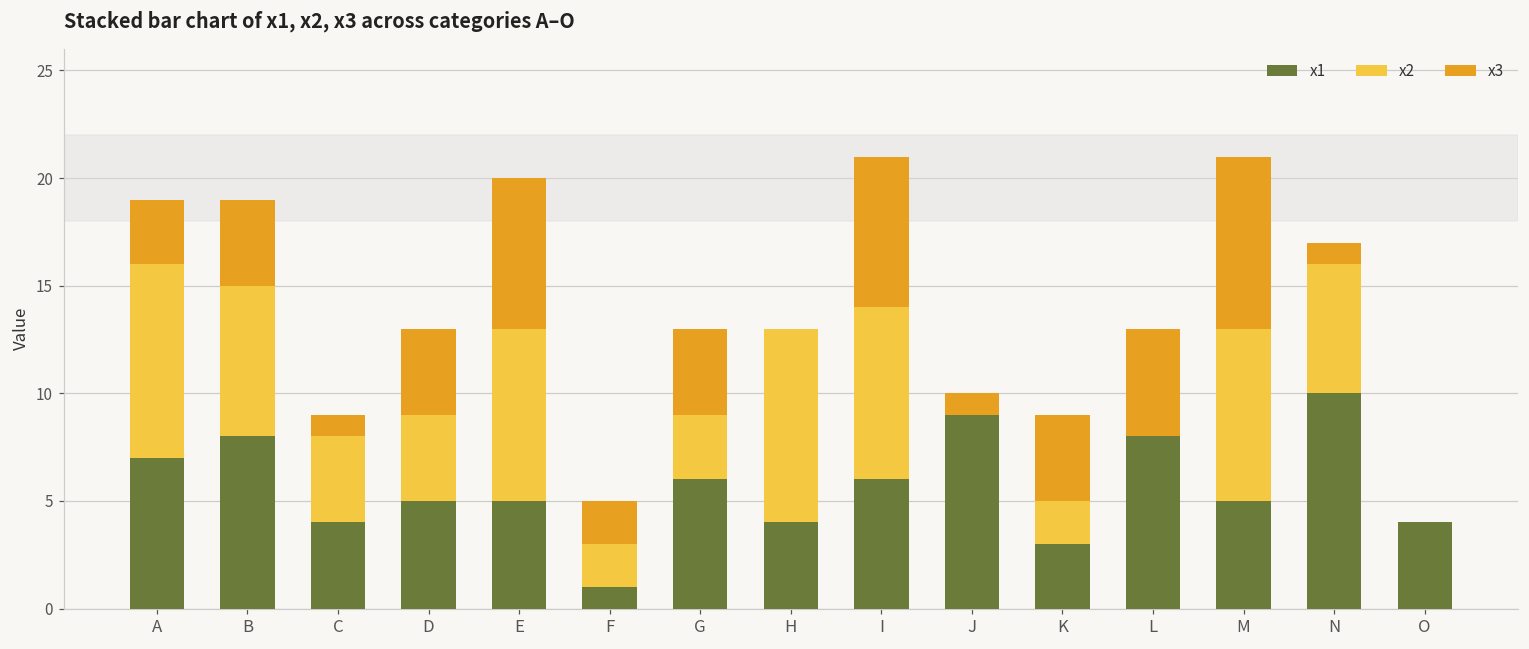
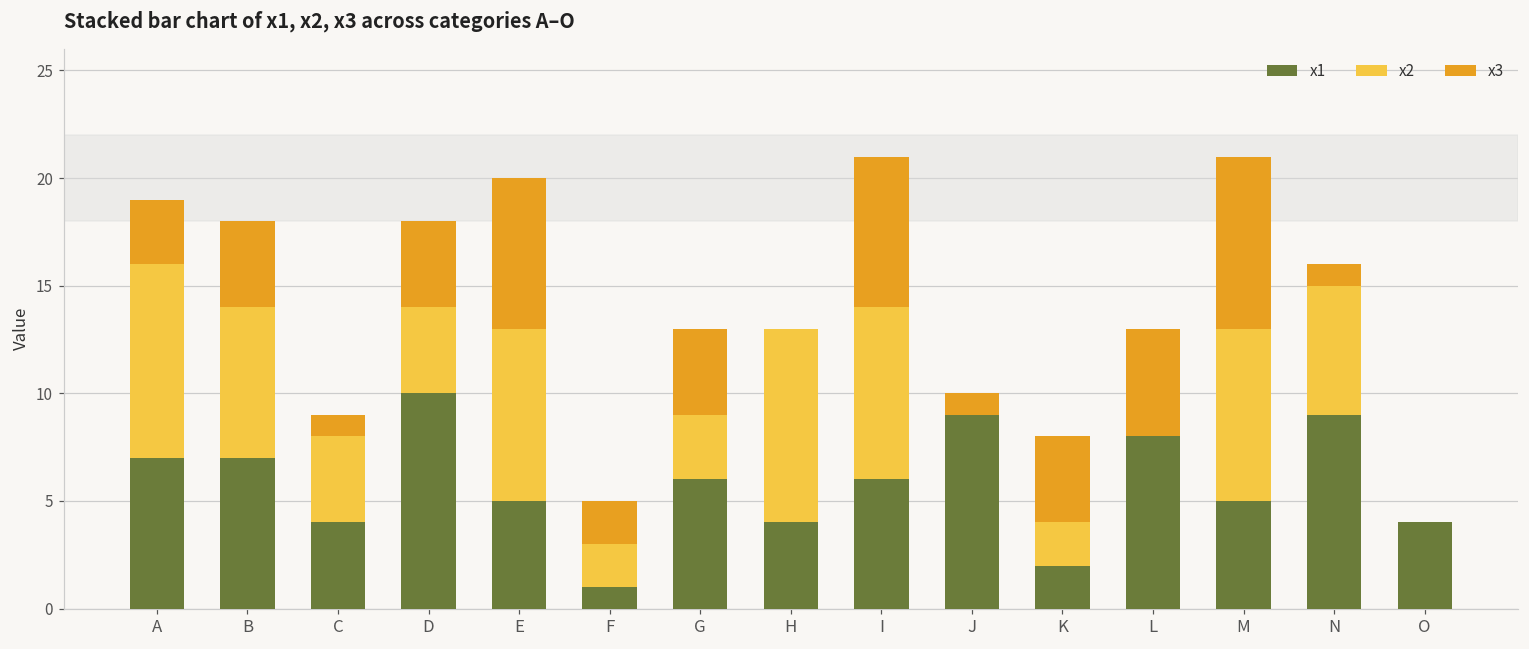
  {
    "x1": {
      "A": 7,
-     "B": 8,
+     "B": 7,
      "C": 4,
-     "D": 5,
+     "D": 10,
      "E": 5,
      "F": 1,
      "G": 6,
      "H": 4,
      "I": 6,
      "J": 9,
-     "K": 3,
+     "K": 2,
      "L": 8,
      "M": 5,
-     "N": 10,
+     "N": 9,
      "O": 4
    }
  }
